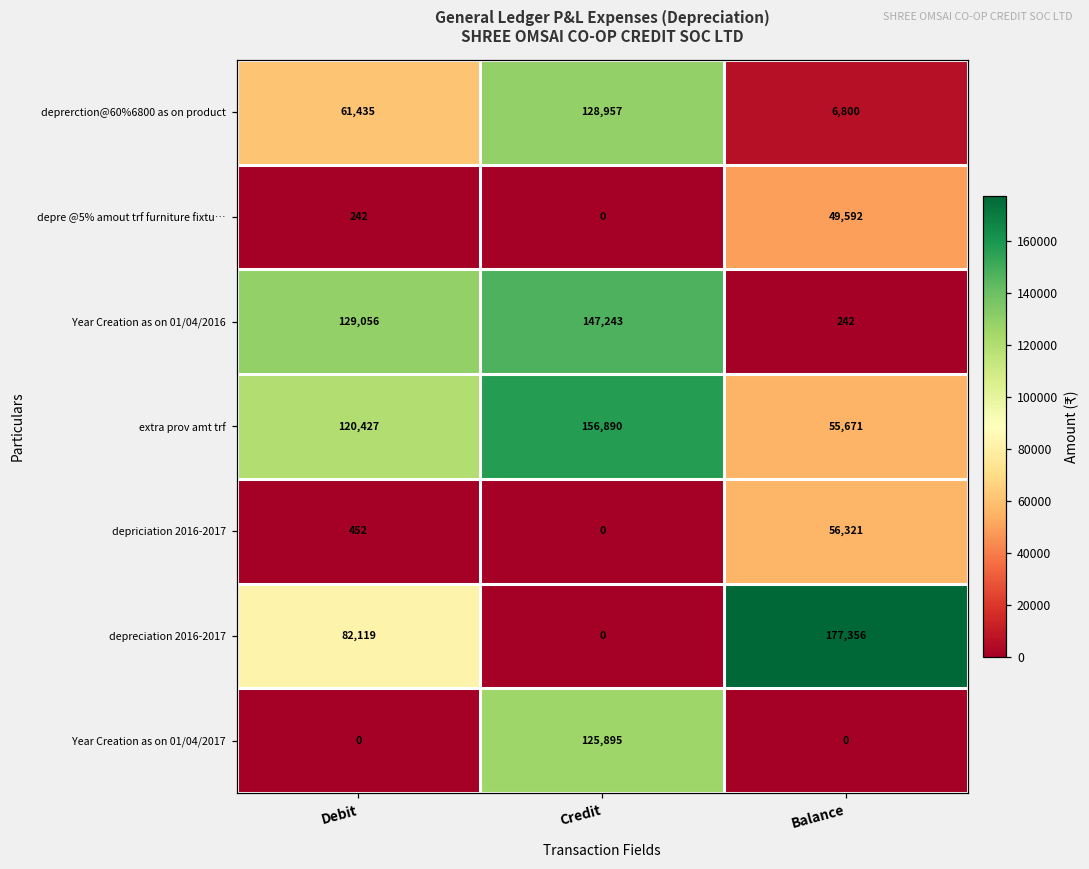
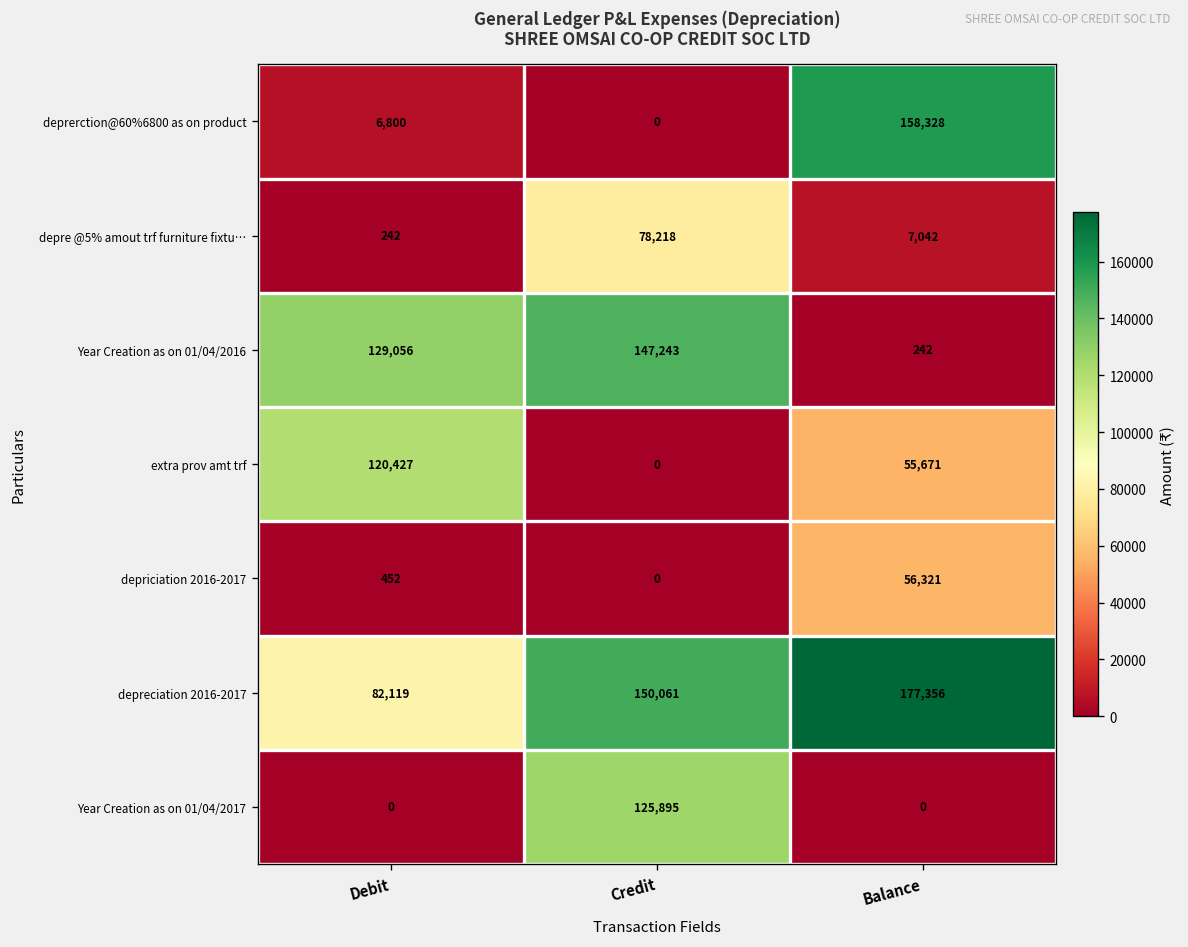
  {
    "deprerction@60%6800 as on product": {
-     "Debit": "61,435",
-     "Credit": "128,957",
-     "Balance": "6,800"
+     "Debit": "6,800",
+     "Credit": "0",
+     "Balance": "158,328"
    },
    "depre @5% amout trf furniture fixtu…": {
      "Debit": "242",
-     "Credit": "0",
-     "Balance": "49,592"
+     "Credit": "78,218",
+     "Balance": "7,042"
    },
    "Year Creation as on 01/04/2016": {
      "Debit": "129,056",
      "Credit": "147,243",
      "Balance": "242"
    },
    "extra prov amt trf": {
      "Debit": "120,427",
-     "Credit": "156,890",
+     "Credit": "0",
      "Balance": "55,671"
    },
    "depriciation 2016-2017": {
      "Debit": "452",
      "Credit": "0",
      "Balance": "56,321"
    },
    "depreciation 2016-2017": {
      "Debit": "82,119",
-     "Credit": "0",
+     "Credit": "150,061",
      "Balance": "177,356"
    },
    "Year Creation as on 01/04/2017": {
      "Debit": "0",
      "Credit": "125,895",
      "Balance": "0"
    }
  }
